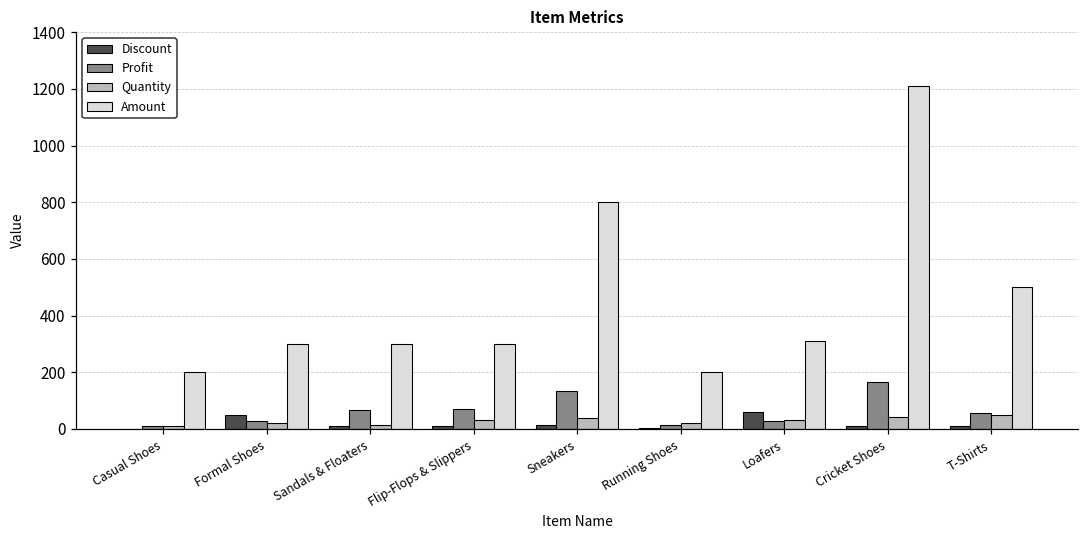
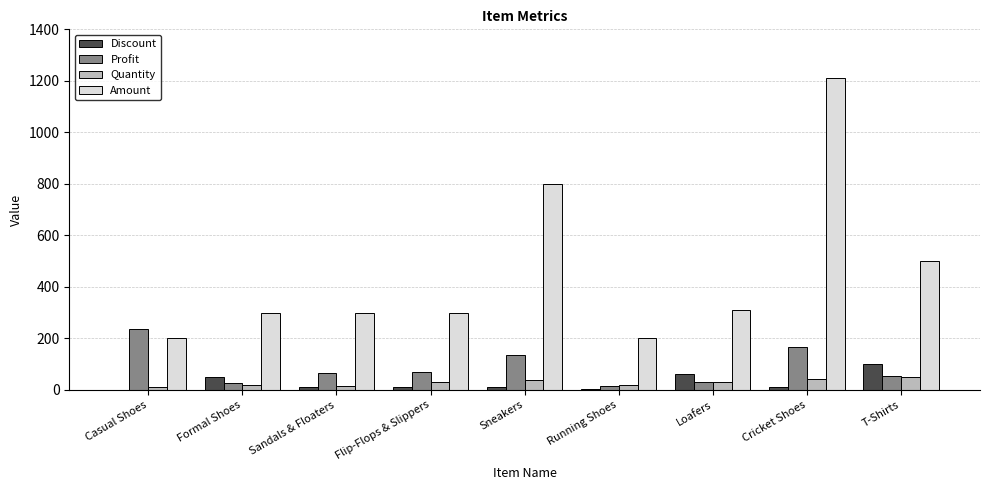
  {
    "Discount": {
      "Formal Shoes": 50,
      "Sandals & Floaters": 10,
      "Flip-Flops & Slippers": 10,
      "Sneakers": 10,
      "Loafers": 60,
      "Cricket Shoes": 10,
-     "T-Shirts": 10
+     "T-Shirts": 100
    },
    "Profit": {
-     "Casual Shoes": 10,
+     "Casual Shoes": 240,
      "Formal Shoes": 30,
      "Sandals & Floaters": 70,
      "Flip-Flops & Slippers": 70,
      "Sneakers": 130,
      "Running Shoes": 10,
      "Loafers": 30,
      "Cricket Shoes": 170,
      "T-Shirts": 60
    }
  }
